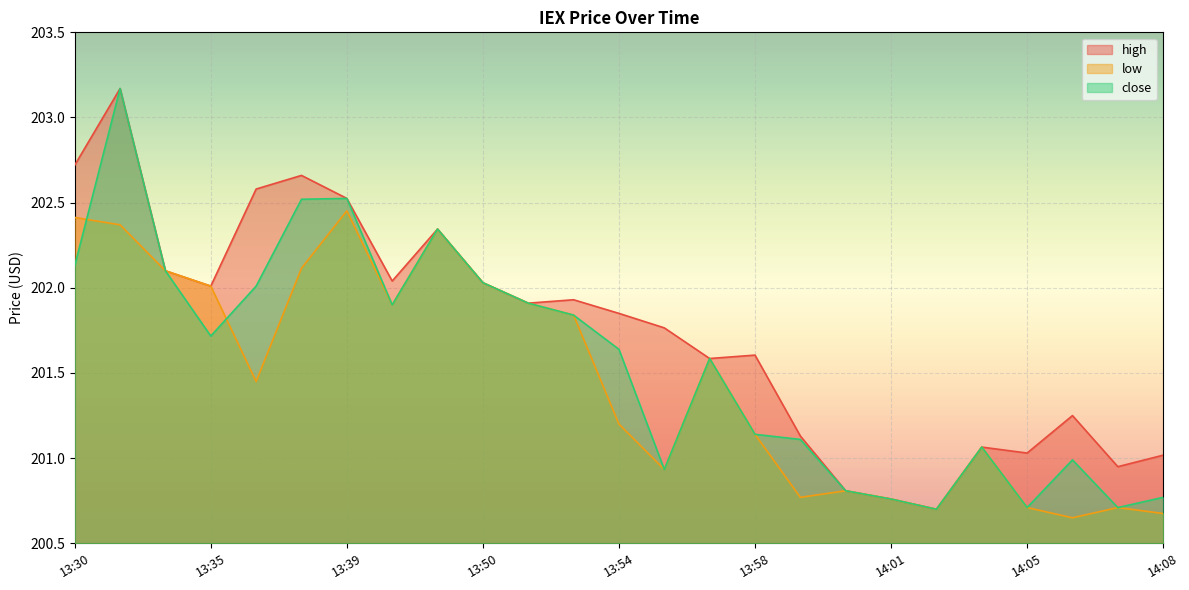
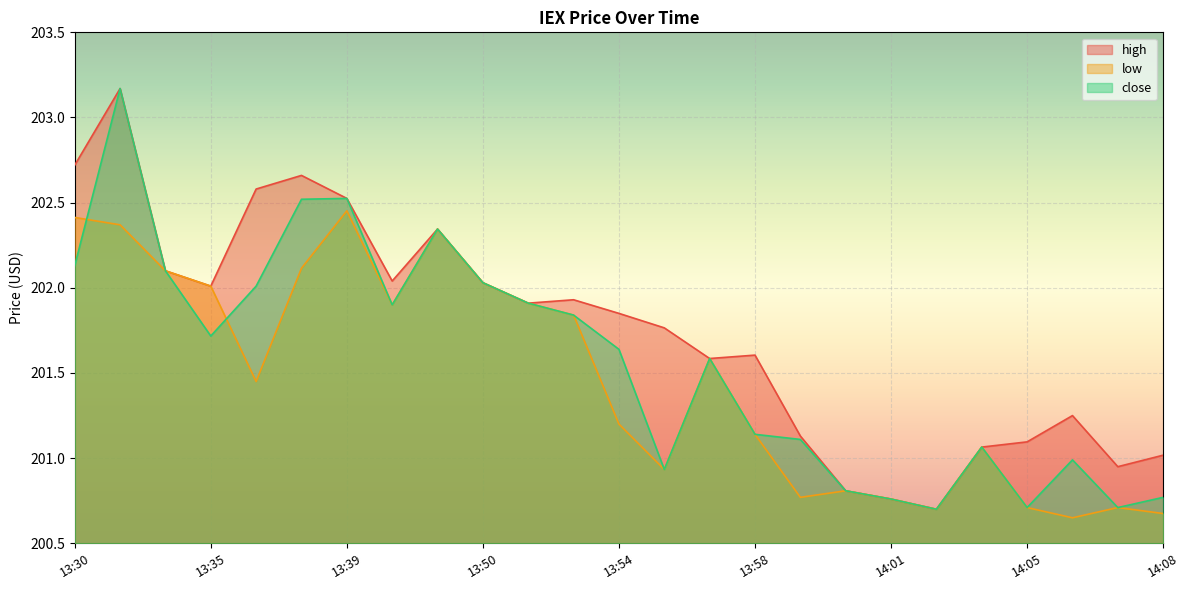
  {
    "high": {
      "13:30": 202.72,
      "13:54": 201.85,
      "13:58": 201.60,
-     "14:05": 201.03,
+     "14:05": 201.10,
      "14:08": 201.02
    },
    "low": {
      "13:30": 202.41,
      "13:39": 202.45,
      "13:54": 201.20,
      "14:08": 200.68
    },
    "close": {
      "13:30": 202.13,
      "13:35": 201.72,
      "13:54": 201.64,
      "14:08": 200.77
    }
  }
